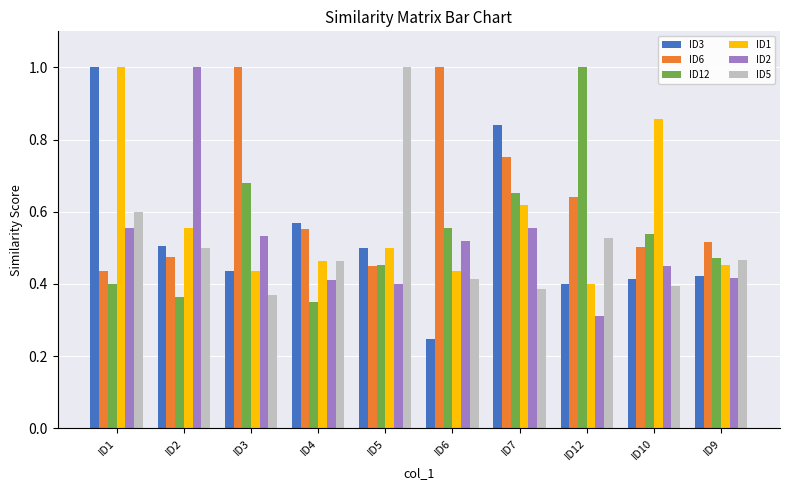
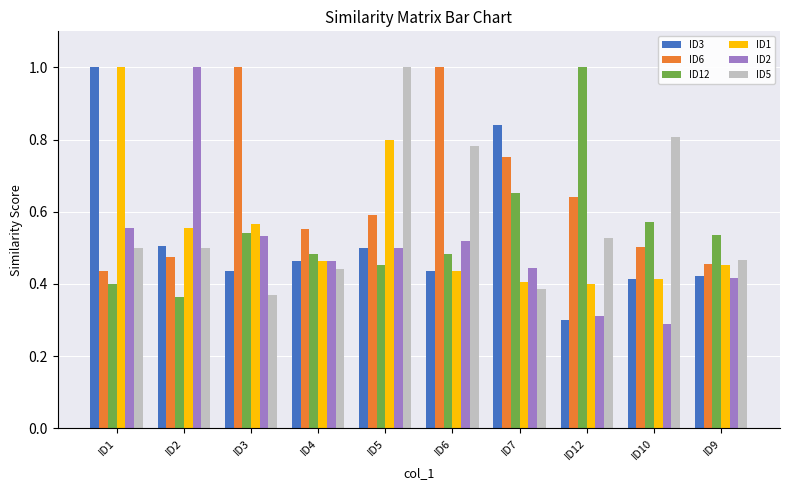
  {
    "ID3": {
      "ID1": 1.00,
      "ID2": 0.50,
      "ID3": 0.44,
-     "ID4": 0.57,
+     "ID4": 0.46,
      "ID5": 0.50,
-     "ID6": 0.25,
+     "ID6": 0.44,
      "ID7": 0.84,
-     "ID12": 0.4,
+     "ID12": 0.3,
      "ID10": 0.41,
      "ID9": 0.42
    },
    "ID6": {
      "ID1": 0.44,
      "ID2": 0.47,
      "ID3": 1.00,
      "ID4": 0.55,
-     "ID5": 0.45,
+     "ID5": 0.59,
      "ID6": 1.00,
      "ID7": 0.75,
      "ID12": 0.64,
      "ID10": 0.50,
-     "ID9": 0.52
+     "ID9": 0.45
    },
    "ID12": {
      "ID1": 0.40,
      "ID2": 0.36,
-     "ID3": 0.68,
-     "ID4": 0.35,
+     "ID3": 0.54,
+     "ID4": 0.48,
      "ID5": 0.45,
-     "ID6": 0.56,
+     "ID6": 0.48,
      "ID7": 0.65,
      "ID12": 1.00,
-     "ID10": 0.54,
-     "ID9": 0.47
+     "ID10": 0.57,
+     "ID9": 0.54
    },
    "ID1": {
      "ID1": 1.00,
      "ID2": 0.56,
-     "ID3": 0.44,
+     "ID3": 0.57,
      "ID4": 0.46,
-     "ID5": 0.5,
+     "ID5": 0.8,
      "ID6": 0.44,
-     "ID7": 0.62,
+     "ID7": 0.41,
      "ID12": 0.40,
-     "ID10": 0.86,
+     "ID10": 0.41,
      "ID9": 0.45
    },
    "ID2": {
      "ID1": 0.56,
      "ID2": 1.00,
      "ID3": 0.53,
-     "ID4": 0.41,
-     "ID5": 0.4,
+     "ID4": 0.46,
+     "ID5": 0.5,
      "ID6": 0.52,
-     "ID7": 0.56,
+     "ID7": 0.44,
      "ID12": 0.31,
-     "ID10": 0.45,
+     "ID10": 0.29,
      "ID9": 0.42
    },
    "ID5": {
-     "ID1": 0.6,
+     "ID1": 0.5,
      "ID2": 0.50,
      "ID3": 0.37,
-     "ID4": 0.46,
+     "ID4": 0.44,
      "ID5": 1.00,
-     "ID6": 0.41,
+     "ID6": 0.78,
      "ID7": 0.38,
      "ID12": 0.53,
-     "ID10": 0.40,
+     "ID10": 0.81,
      "ID9": 0.47
    }
  }
